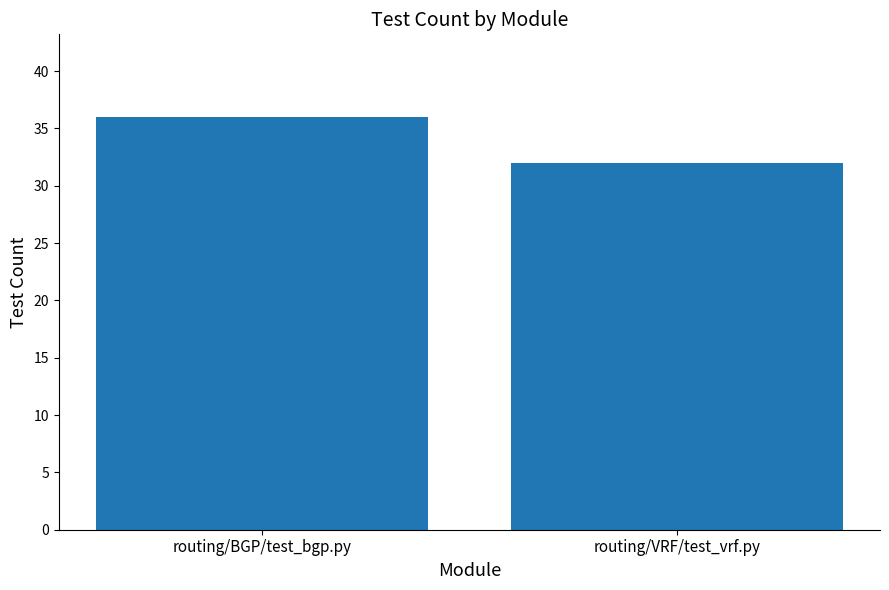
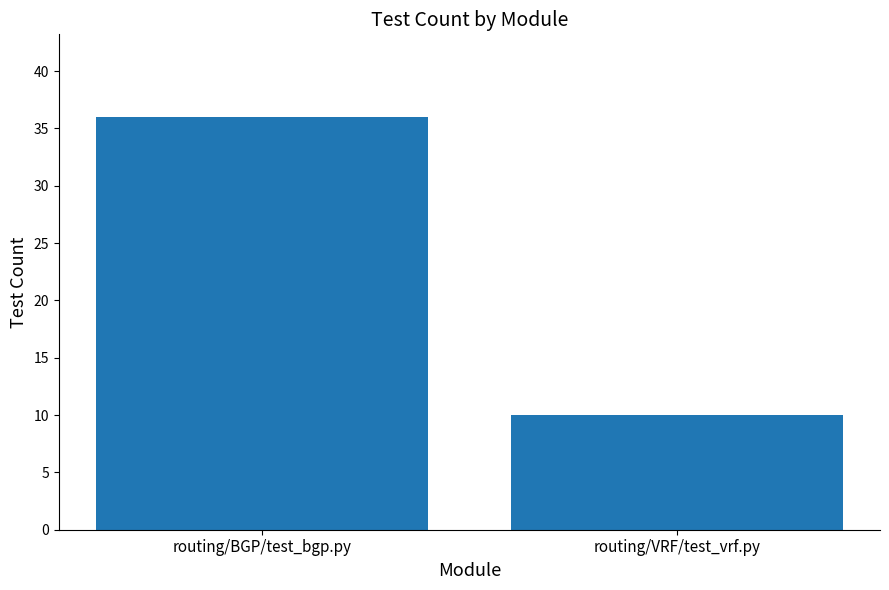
  {
    "routing/BGP/test_bgp.py": 36,
-   "routing/VRF/test_vrf.py": 32
+   "routing/VRF/test_vrf.py": 10
  }
